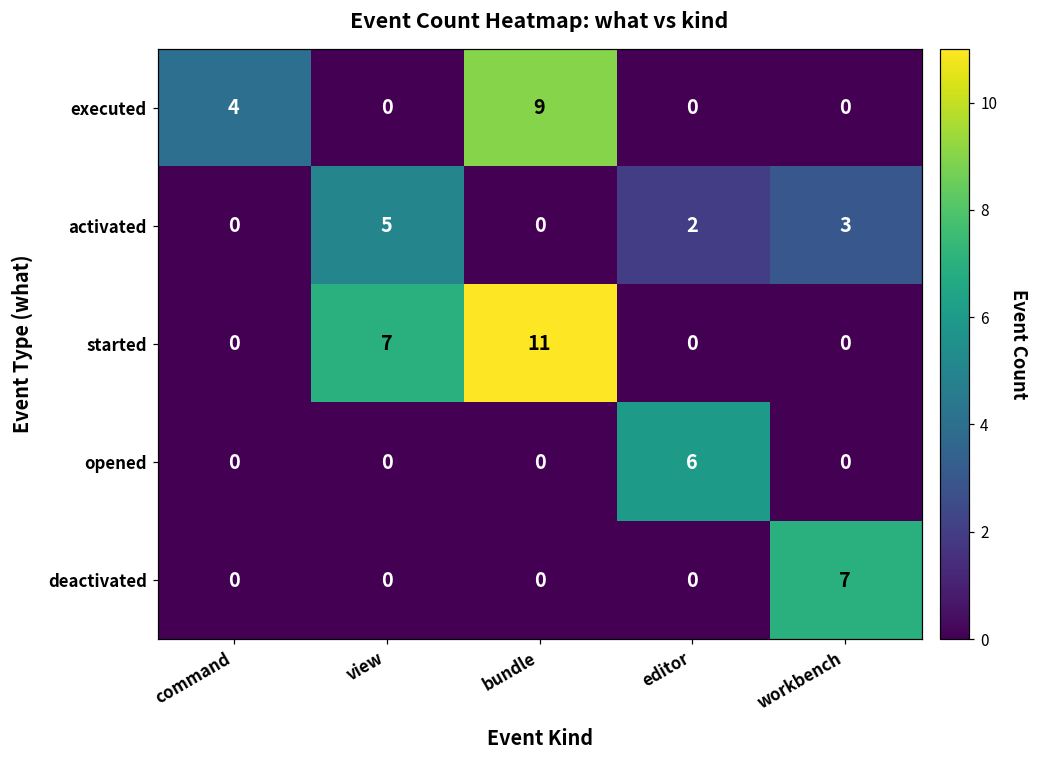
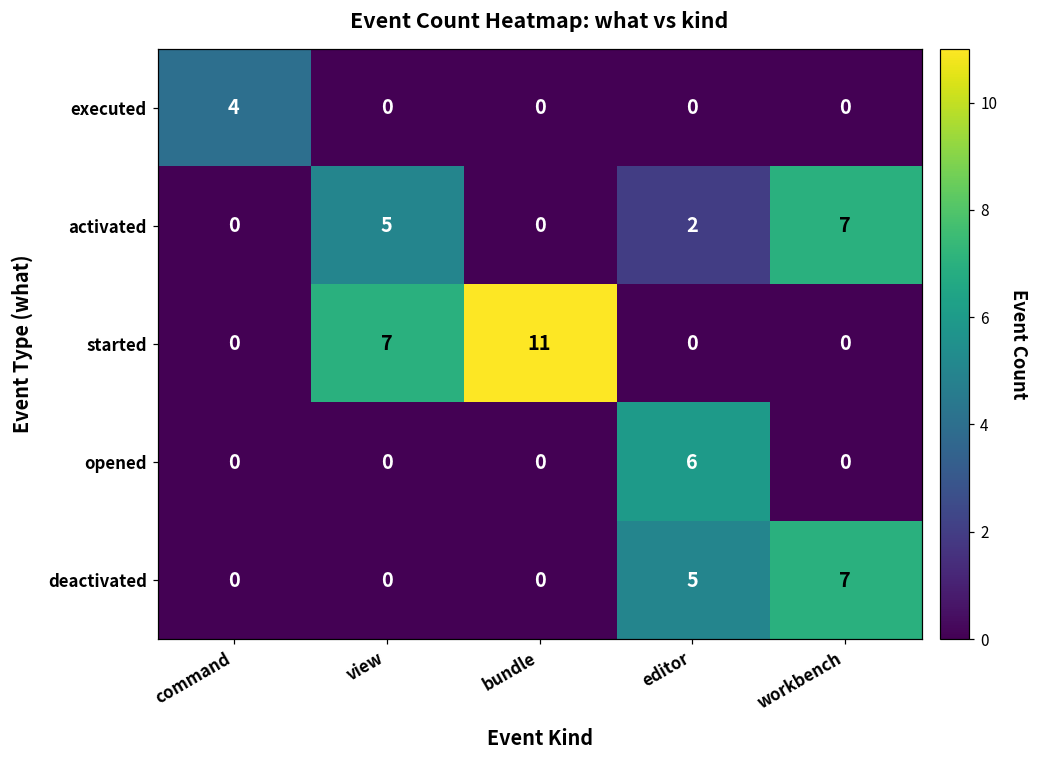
  {
    "executed": {
      "command": 4,
      "view": 0,
-     "bundle": 9,
+     "bundle": 0,
      "editor": 0,
      "workbench": 0
    },
    "activated": {
      "command": 0,
      "view": 5,
      "bundle": 0,
      "editor": 2,
-     "workbench": 3
+     "workbench": 7
    },
    "started": {
      "command": 0,
      "view": 7,
      "bundle": 11,
      "editor": 0,
      "workbench": 0
    },
    "opened": {
      "command": 0,
      "view": 0,
      "bundle": 0,
      "editor": 6,
      "workbench": 0
    },
    "deactivated": {
      "command": 0,
      "view": 0,
      "bundle": 0,
-     "editor": 0,
+     "editor": 5,
      "workbench": 7
    }
  }
